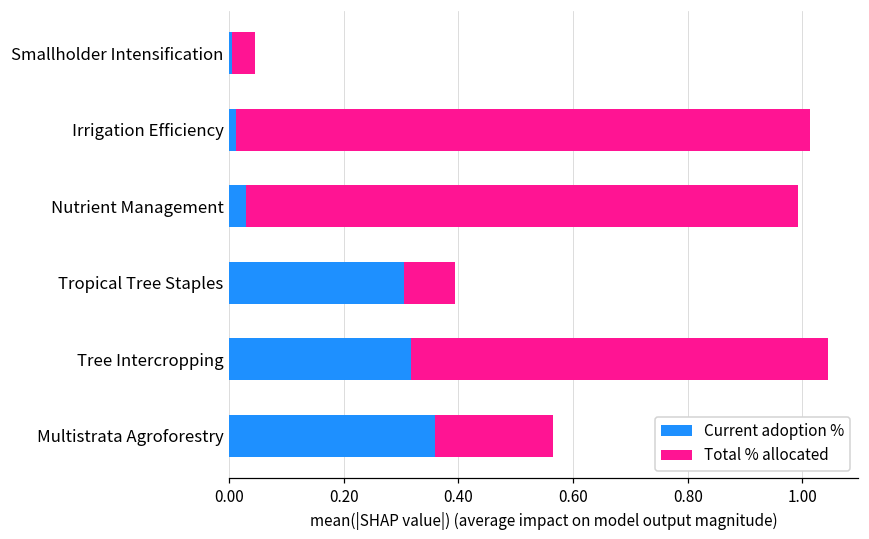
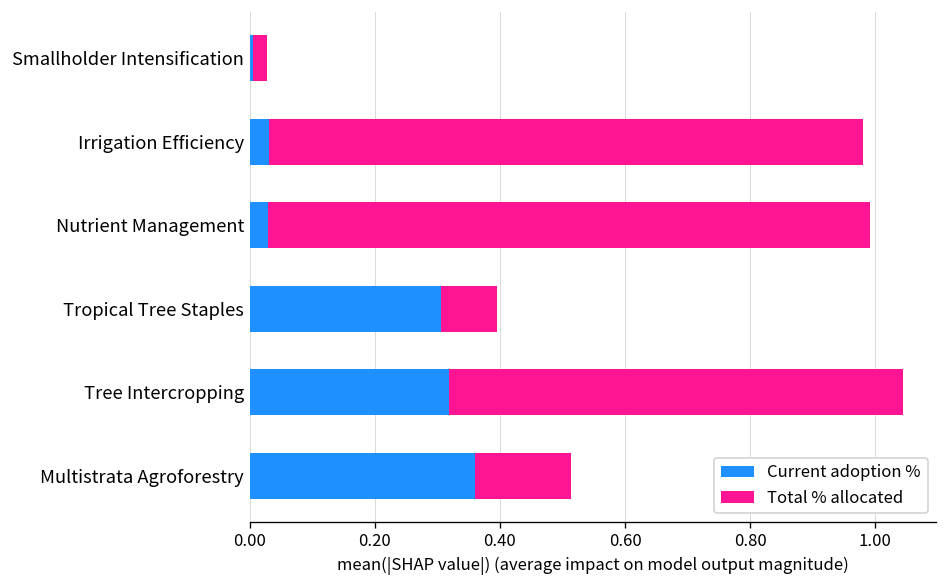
  {
    "Current adoption %": {
      "Smallholder Intensification": 0.01,
-     "Irrigation Efficiency": 0.01,
+     "Irrigation Efficiency": 0.03,
      "Nutrient Management": 0.03,
      "Tropical Tree Staples": 0.31,
      "Tree Intercropping": 0.32,
      "Multistrata Agroforestry": 0.36
    },
    "Total % allocated": {
-     "Smallholder Intensification": 0.04,
-     "Irrigation Efficiency": 1.00,
+     "Smallholder Intensification": 0.02,
+     "Irrigation Efficiency": 0.95,
      "Nutrient Management": 0.96,
      "Tropical Tree Staples": 0.09,
      "Tree Intercropping": 0.73,
-     "Multistrata Agroforestry": 0.21
+     "Multistrata Agroforestry": 0.15
    }
  }
